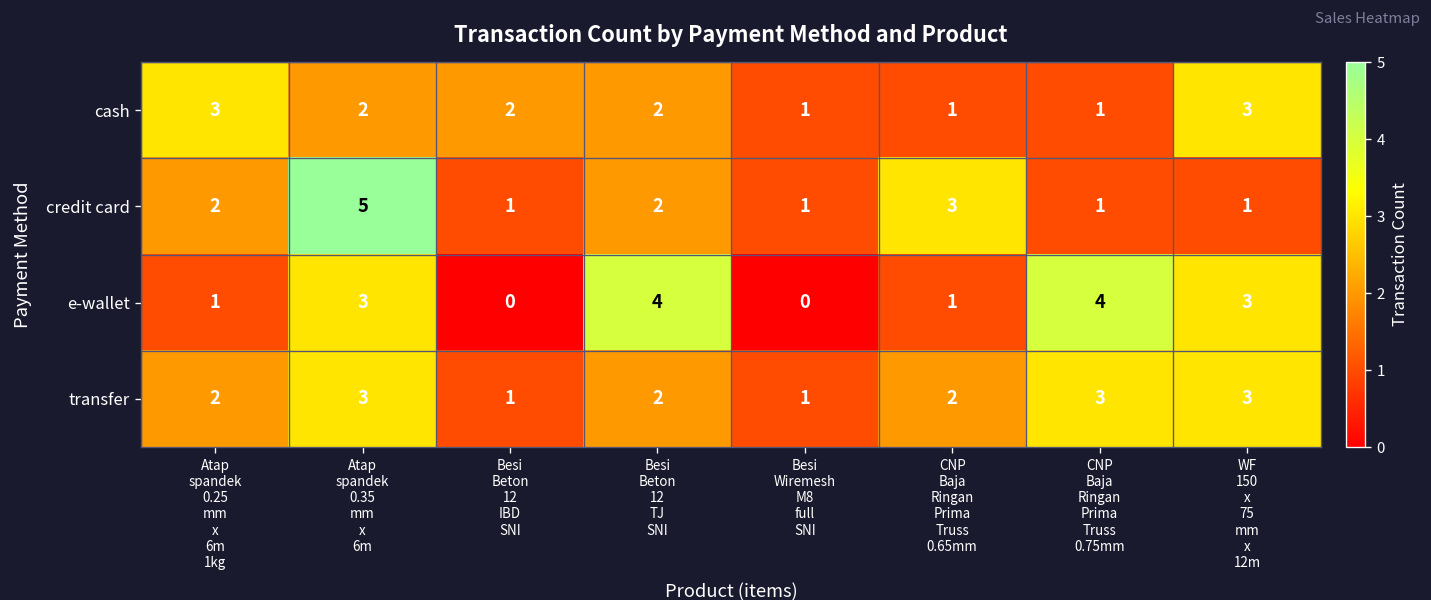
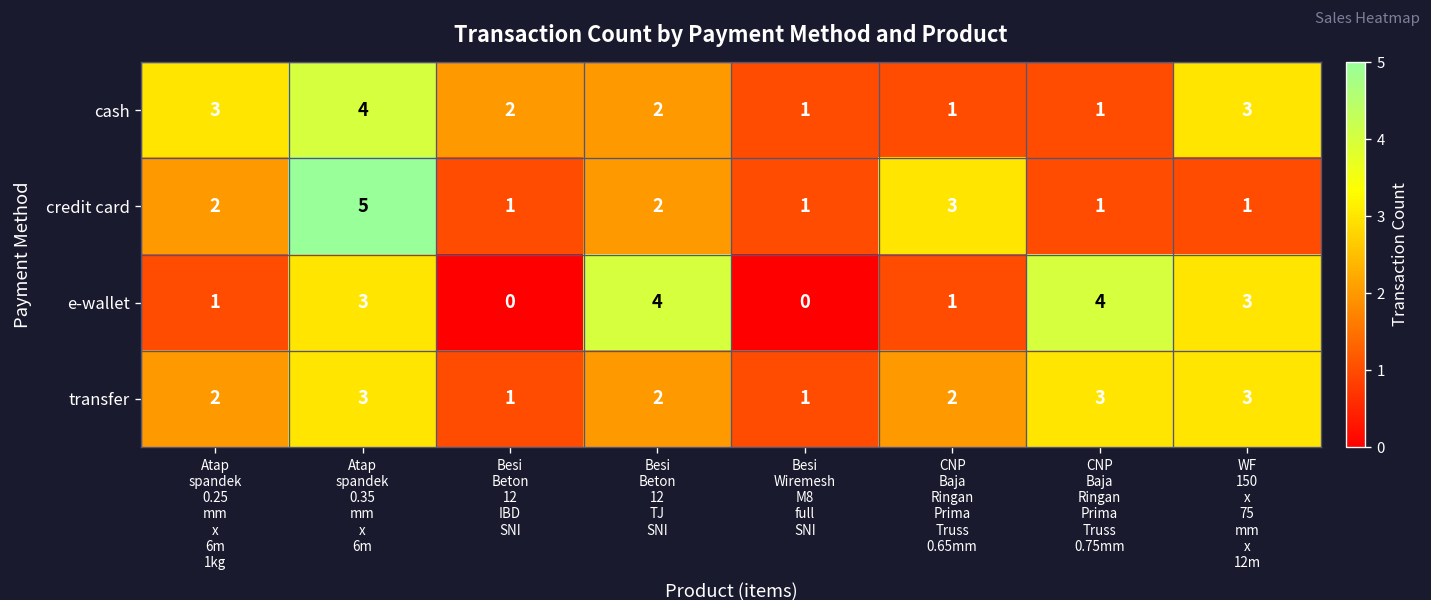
  {
    "cash": {
      "Atap spandek 0.25 mm x 6m 1kg": 3,
-     "Atap spandek 0.35 mm x 6m": 2,
+     "Atap spandek 0.35 mm x 6m": 4,
      "Besi Beton 12 IBD SNI": 2,
      "Besi Beton 12 TJ SNI": 2,
      "Besi Wiremesh M8 full SNI": 1,
      "CNP Baja Ringan Prima Truss 0.65mm": 1,
      "CNP Baja Ringan Prima Truss 0.75mm": 1,
      "WF 150 x 75 mm x 12m": 3
    },
    "credit card": {
      "Atap spandek 0.25 mm x 6m 1kg": 2,
      "Atap spandek 0.35 mm x 6m": 5,
      "Besi Beton 12 IBD SNI": 1,
      "Besi Beton 12 TJ SNI": 2,
      "Besi Wiremesh M8 full SNI": 1,
      "CNP Baja Ringan Prima Truss 0.65mm": 3,
      "CNP Baja Ringan Prima Truss 0.75mm": 1,
      "WF 150 x 75 mm x 12m": 1
    },
    "e-wallet": {
      "Atap spandek 0.25 mm x 6m 1kg": 1,
      "Atap spandek 0.35 mm x 6m": 3,
      "Besi Beton 12 IBD SNI": 0,
      "Besi Beton 12 TJ SNI": 4,
      "Besi Wiremesh M8 full SNI": 0,
      "CNP Baja Ringan Prima Truss 0.65mm": 1,
      "CNP Baja Ringan Prima Truss 0.75mm": 4,
      "WF 150 x 75 mm x 12m": 3
    },
    "transfer": {
      "Atap spandek 0.25 mm x 6m 1kg": 2,
      "Atap spandek 0.35 mm x 6m": 3,
      "Besi Beton 12 IBD SNI": 1,
      "Besi Beton 12 TJ SNI": 2,
      "Besi Wiremesh M8 full SNI": 1,
      "CNP Baja Ringan Prima Truss 0.65mm": 2,
      "CNP Baja Ringan Prima Truss 0.75mm": 3,
      "WF 150 x 75 mm x 12m": 3
    }
  }
